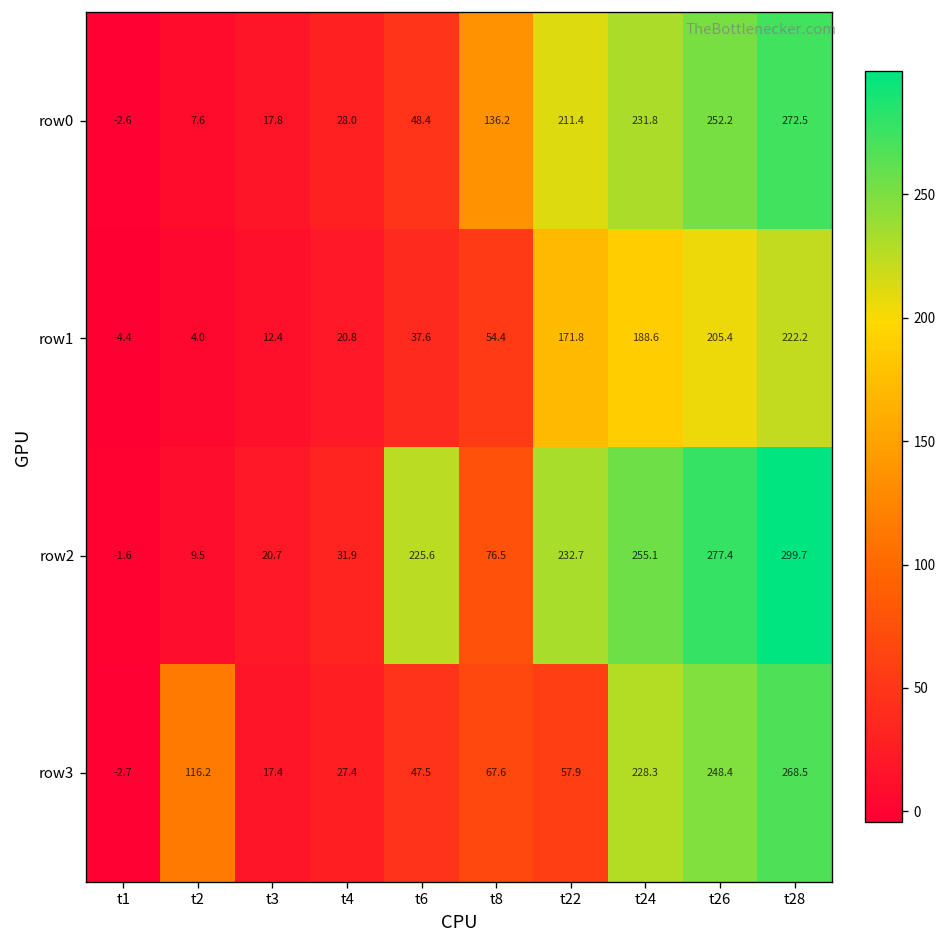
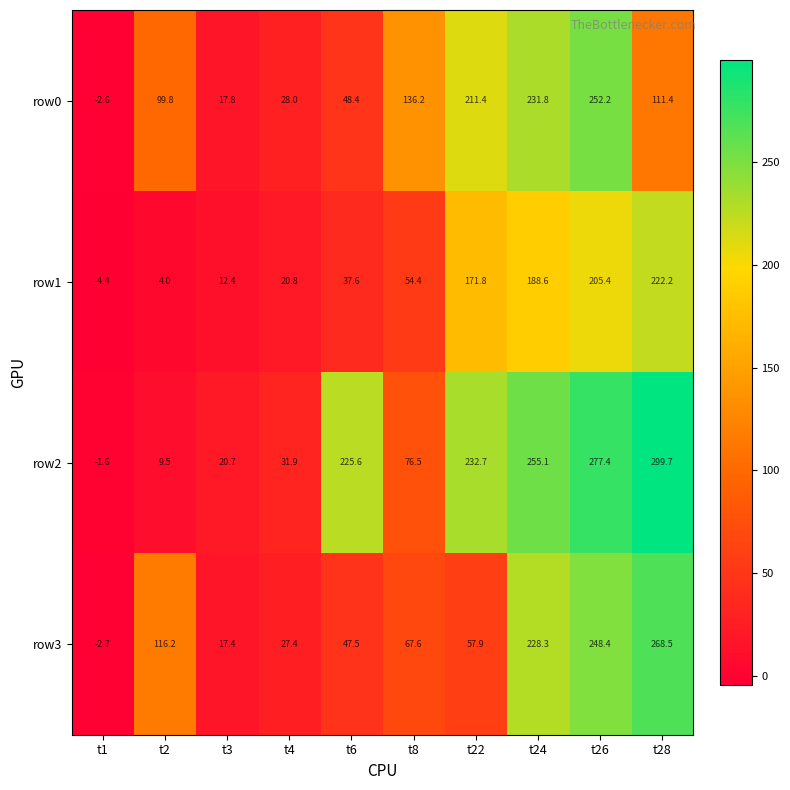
  {
    "row0": {
      "t1": -2.6,
-     "t2": 7.6,
+     "t2": 99.8,
      "t3": 17.8,
      "t4": 28.0,
      "t6": 48.4,
      "t8": 136.2,
      "t22": 211.4,
      "t24": 231.8,
      "t26": 252.2,
-     "t28": 272.5
+     "t28": 111.4
    },
    "row1": {
      "t1": -4.4,
      "t2": 4.0,
      "t3": 12.4,
      "t4": 20.8,
      "t6": 37.6,
      "t8": 54.4,
      "t22": 171.8,
      "t24": 188.6,
      "t26": 205.4,
      "t28": 222.2
    },
    "row2": {
      "t1": -1.6,
      "t2": 9.5,
      "t3": 20.7,
      "t4": 31.9,
      "t6": 225.6,
      "t8": 76.5,
      "t22": 232.7,
      "t24": 255.1,
      "t26": 277.4,
      "t28": 299.7
    },
    "row3": {
      "t1": -2.7,
      "t2": 116.2,
      "t3": 17.4,
      "t4": 27.4,
      "t6": 47.5,
      "t8": 67.6,
      "t22": 57.9,
      "t24": 228.3,
      "t26": 248.4,
      "t28": 268.5
    }
  }
